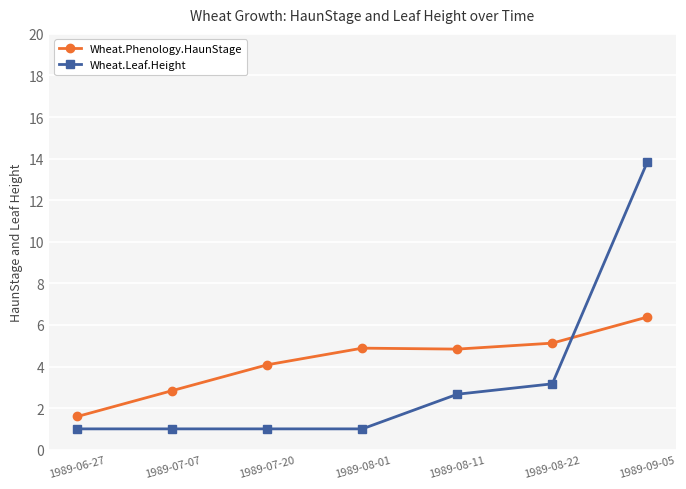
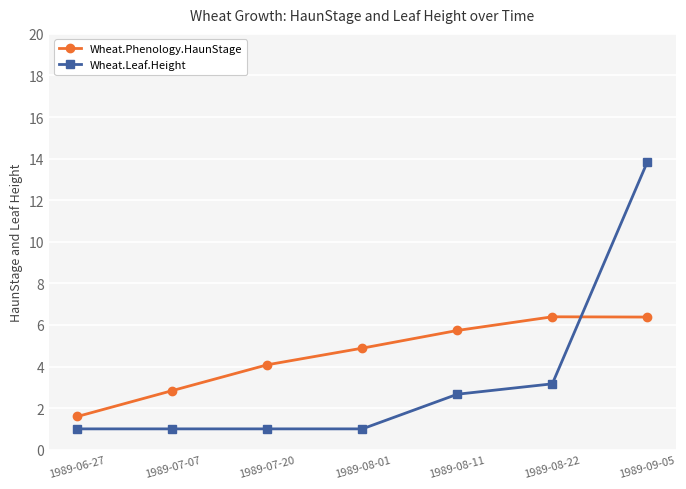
  {
    "Wheat.Phenology.HaunStage": {
      "1989-06-27": 1.6,
      "1989-07-07": 2.8,
      "1989-07-20": 4.1,
      "1989-08-01": 4.9,
-     "1989-08-11": 4.8,
-     "1989-08-22": 5.1,
+     "1989-08-11": 5.7,
+     "1989-08-22": 6.4,
      "1989-09-05": 6.4
    },
    "Wheat.Leaf.Height": {
      "1989-06-27": 1.0,
      "1989-07-07": 1.0,
      "1989-07-20": 1.0,
      "1989-08-01": 1.0,
      "1989-08-11": 2.7,
      "1989-08-22": 3.2,
      "1989-09-05": 13.8
    }
  }
